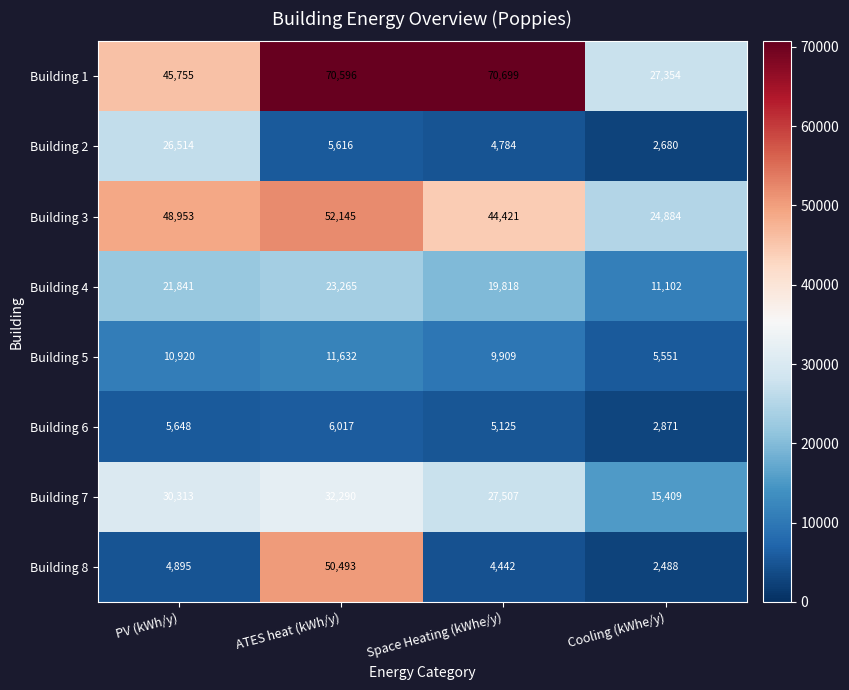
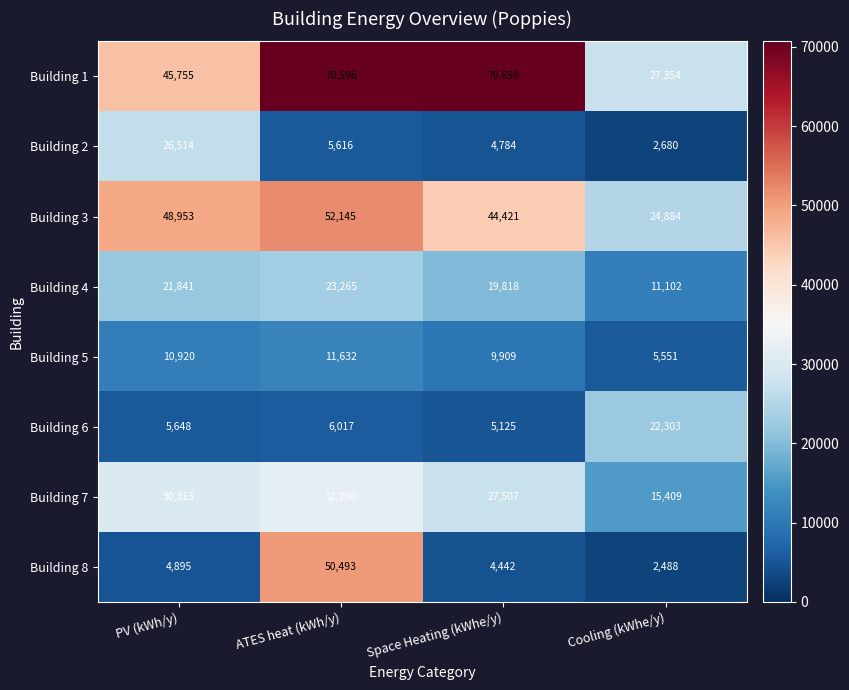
  {
    "Building 1": {
      "PV (kWh/y)": "45,755",
      "ATES heat (kWh/y)": "70,596",
      "Space Heating (kWhe/y)": "70,699",
      "Cooling (kWhe/y)": "27,354"
    },
    "Building 2": {
      "PV (kWh/y)": "26,514",
      "ATES heat (kWh/y)": "5,616",
      "Space Heating (kWhe/y)": "4,784",
      "Cooling (kWhe/y)": "2,680"
    },
    "Building 3": {
      "PV (kWh/y)": "48,953",
      "ATES heat (kWh/y)": "52,145",
      "Space Heating (kWhe/y)": "44,421",
      "Cooling (kWhe/y)": "24,884"
    },
    "Building 4": {
      "PV (kWh/y)": "21,841",
      "ATES heat (kWh/y)": "23,265",
      "Space Heating (kWhe/y)": "19,818",
      "Cooling (kWhe/y)": "11,102"
    },
    "Building 5": {
      "PV (kWh/y)": "10,920",
      "ATES heat (kWh/y)": "11,632",
      "Space Heating (kWhe/y)": "9,909",
      "Cooling (kWhe/y)": "5,551"
    },
    "Building 6": {
      "PV (kWh/y)": "5,648",
      "ATES heat (kWh/y)": "6,017",
      "Space Heating (kWhe/y)": "5,125",
-     "Cooling (kWhe/y)": "2,871"
+     "Cooling (kWhe/y)": "22,303"
    },
    "Building 7": {
      "Space Heating (kWhe/y)": "27,507",
      "Cooling (kWhe/y)": "15,409"
    },
    "Building 8": {
      "PV (kWh/y)": "4,895",
      "ATES heat (kWh/y)": "50,493",
      "Space Heating (kWhe/y)": "4,442",
      "Cooling (kWhe/y)": "2,488"
    }
  }
